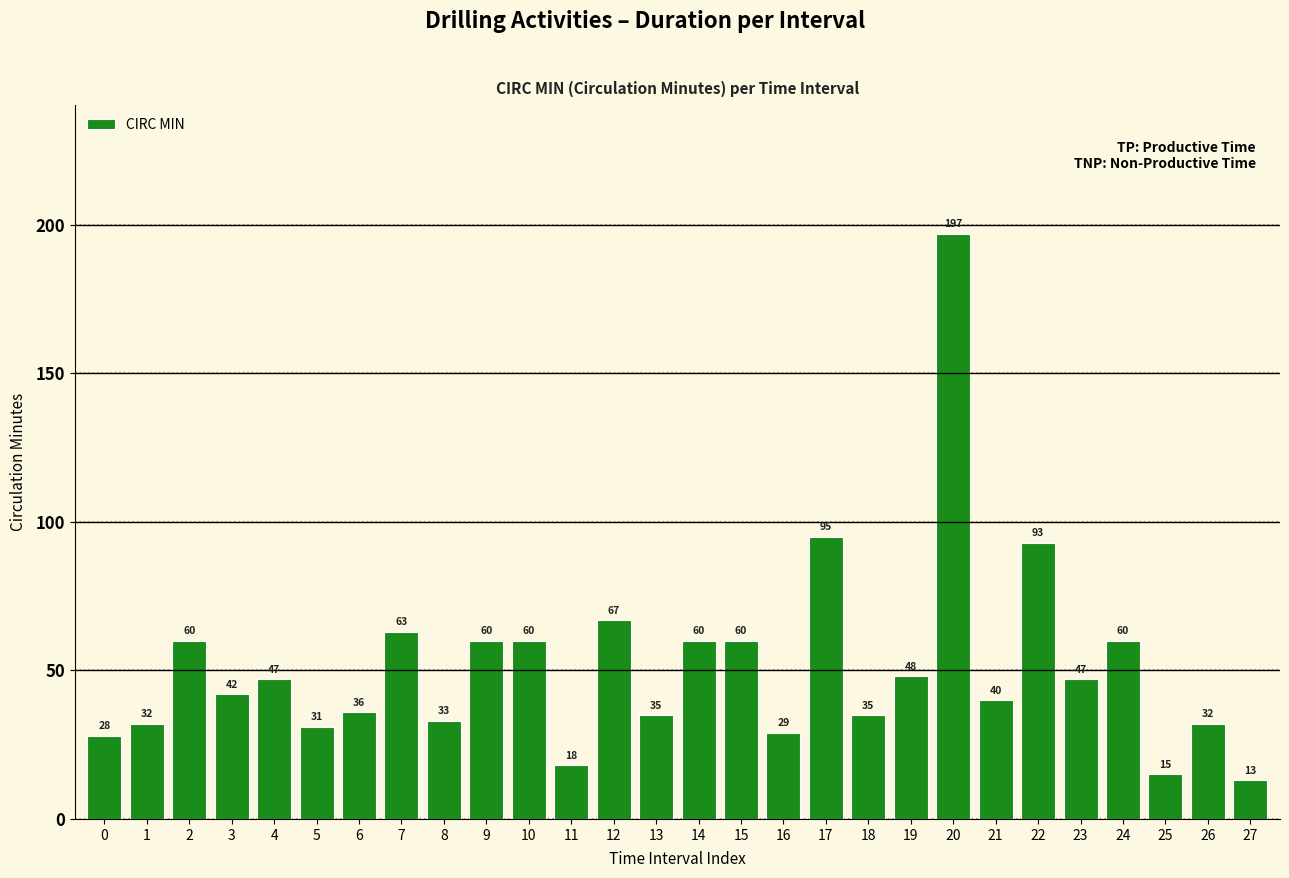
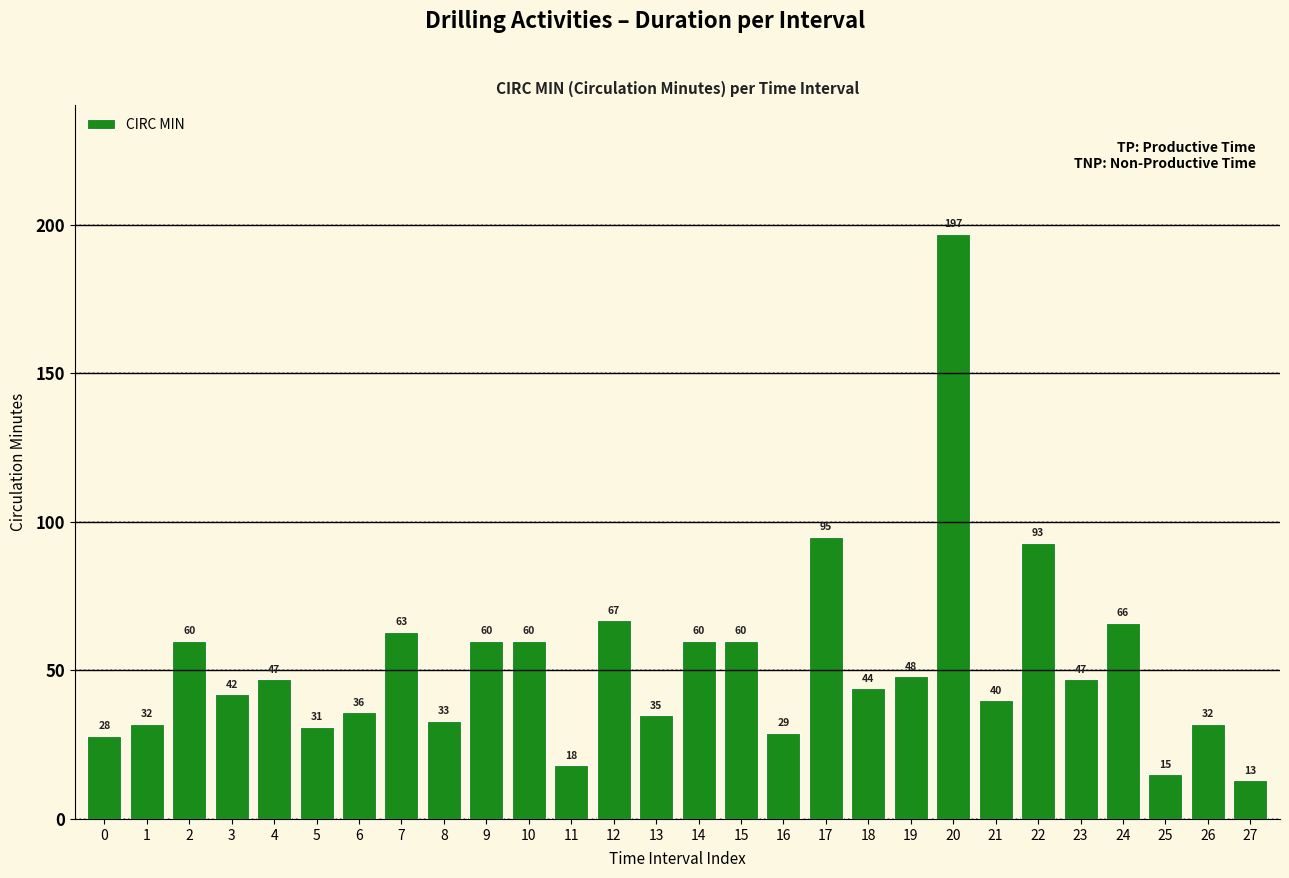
  {
    "0": 28,
    "1": 32,
    "2": 60,
    "3": 42,
    "4": 47,
    "5": 31,
    "6": 36,
    "7": 63,
    "8": 33,
    "9": 60,
    "10": 60,
    "11": 18,
    "12": 67,
    "13": 35,
    "14": 60,
    "15": 60,
    "16": 29,
    "17": 95,
-   "18": 35,
+   "18": 44,
    "19": 48,
    "20": 197,
    "21": 40,
    "22": 93,
    "23": 47,
-   "24": 60,
+   "24": 66,
    "25": 15,
    "26": 32,
    "27": 13
  }
